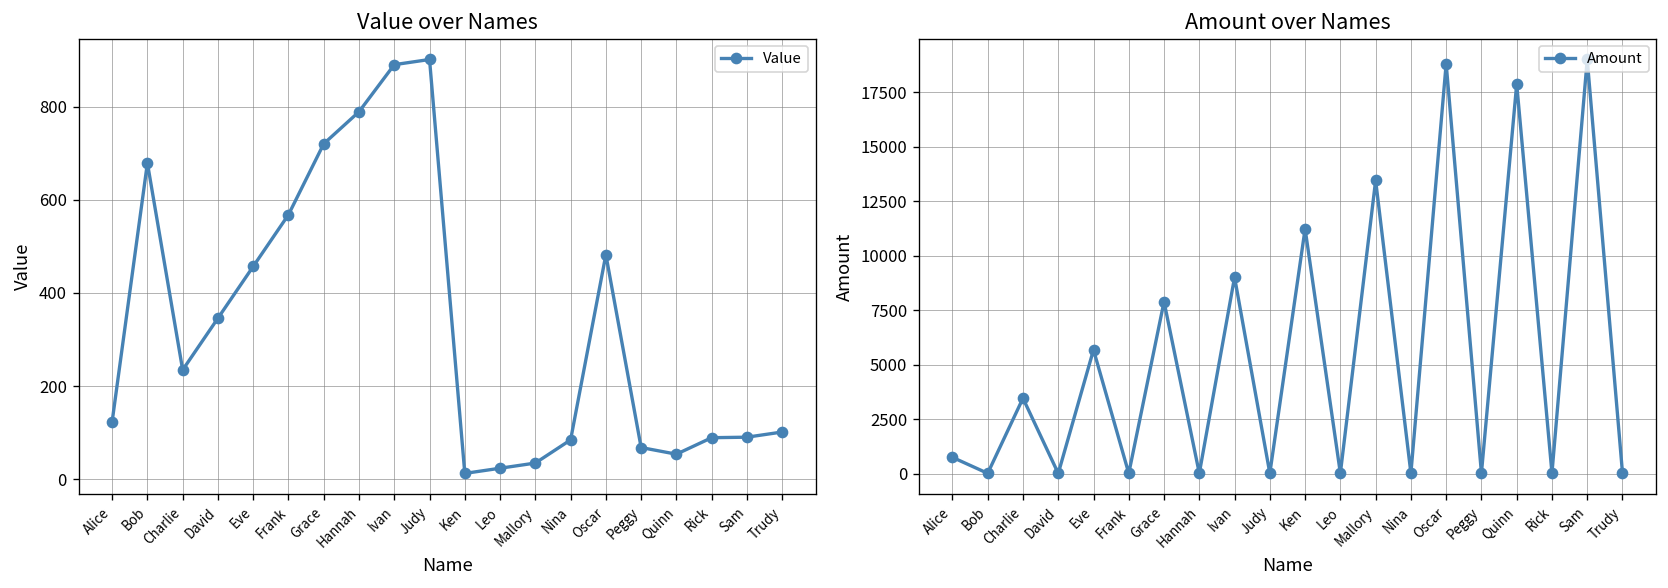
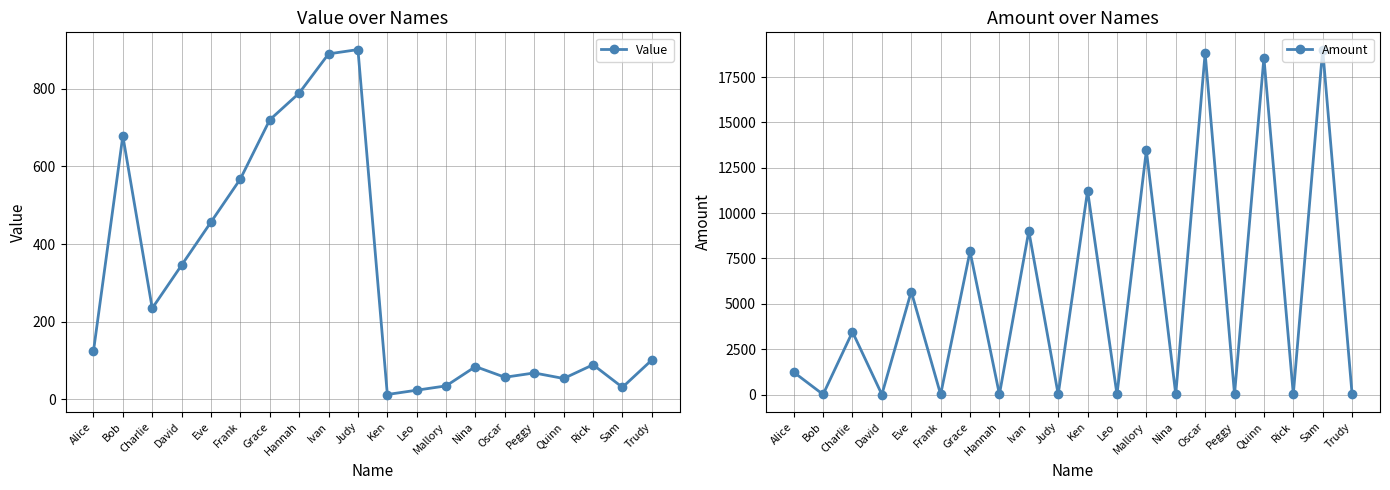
  {
    "Value over Names": {
      "Alice": 120,
      "Bob": 680,
      "Charlie": 230,
      "David": 350,
      "Eve": 460,
      "Frank": 570,
      "Grace": 720,
      "Hannah": 790,
      "Ivan": 890,
      "Judy": 900,
      "Ken": 10,
      "Leo": 20,
      "Mallory": 30,
      "Nina": 80,
-     "Oscar": 480,
+     "Oscar": 60,
      "Peggy": 70,
      "Quinn": 50,
      "Rick": 90,
-     "Sam": 90,
+     "Sam": 30,
      "Trudy": 100
    },
    "Amount over Names": {
-     "Alice": 700,
+     "Alice": 1200,
      "Bob": 0,
      "Charlie": 3500,
      "David": 0,
      "Eve": 5700,
      "Frank": 0,
      "Grace": 7900,
      "Hannah": 0,
      "Ivan": 9000,
      "Judy": 0,
      "Ken": 11200,
      "Leo": 0,
      "Mallory": 13500,
      "Nina": 0,
      "Oscar": 18800,
      "Peggy": 0,
-     "Quinn": 17900,
+     "Quinn": 18600,
      "Rick": 0,
      "Trudy": 0
    }
  }
